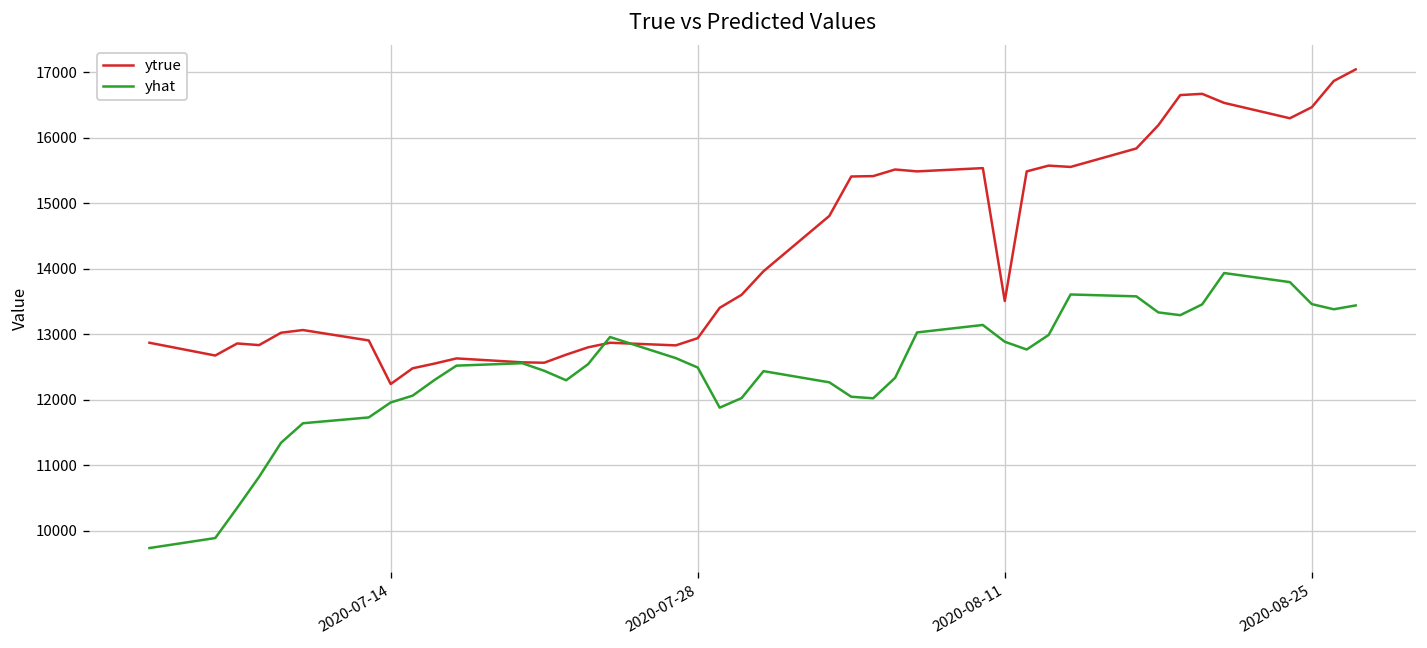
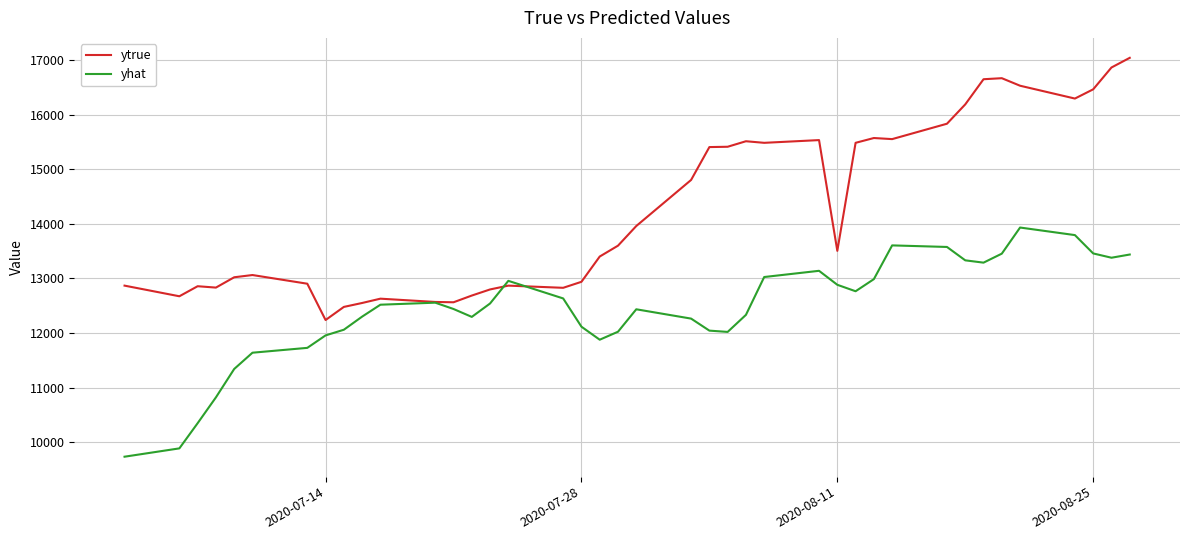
  {
    "ytrue": {
      "2020-07-14": 12200,
      "2020-07-28": 12900,
      "2020-08-11": 13500,
      "2020-08-25": 16500
    },
    "yhat": {
      "2020-07-14": 12000,
-     "2020-07-28": 12500,
+     "2020-07-28": 12100,
      "2020-08-11": 12900,
      "2020-08-25": 13500
    }
  }
